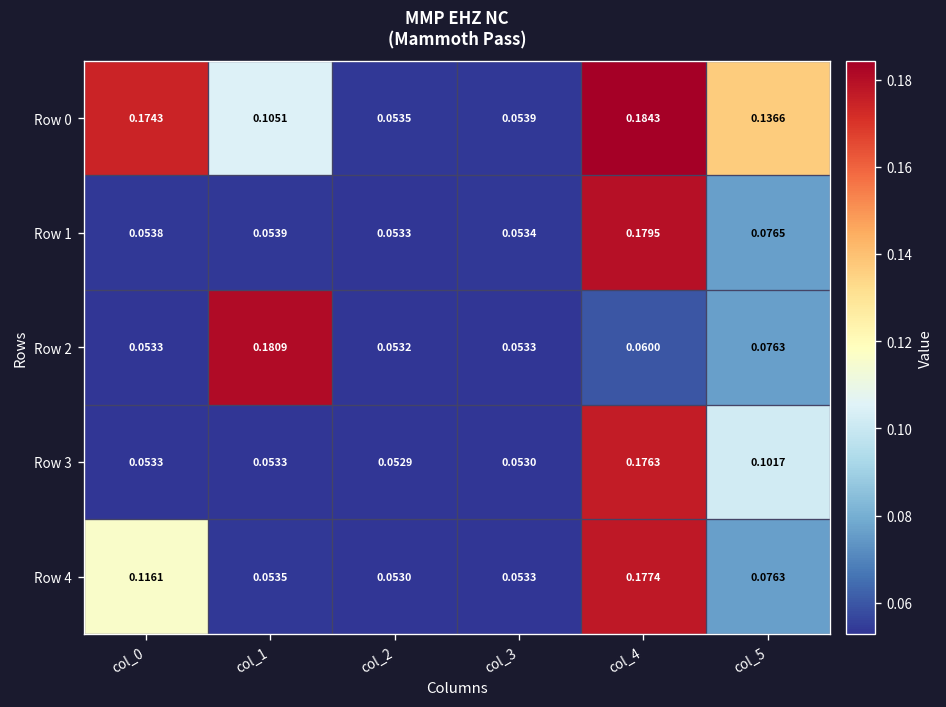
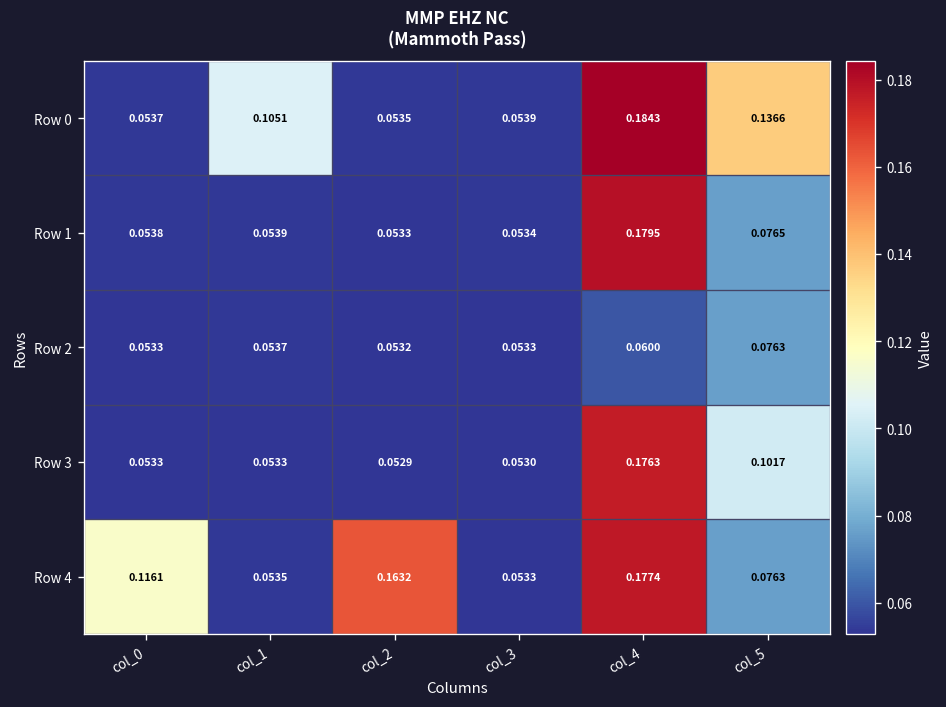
  {
    "Row 0": {
-     "col_0": 0.1743,
+     "col_0": 0.0537,
      "col_1": 0.1051,
      "col_2": 0.0535,
      "col_3": 0.0539,
      "col_4": 0.1843,
      "col_5": 0.1366
    },
    "Row 1": {
      "col_0": 0.0538,
      "col_1": 0.0539,
      "col_2": 0.0533,
      "col_3": 0.0534,
      "col_4": 0.1795,
      "col_5": 0.0765
    },
    "Row 2": {
      "col_0": 0.0533,
-     "col_1": 0.1809,
+     "col_1": 0.0537,
      "col_2": 0.0532,
      "col_3": 0.0533,
      "col_4": 0.0600,
      "col_5": 0.0763
    },
    "Row 3": {
      "col_0": 0.0533,
      "col_1": 0.0533,
      "col_2": 0.0529,
      "col_3": 0.0530,
      "col_4": 0.1763,
      "col_5": 0.1017
    },
    "Row 4": {
      "col_0": 0.1161,
      "col_1": 0.0535,
-     "col_2": 0.0530,
+     "col_2": 0.1632,
      "col_3": 0.0533,
      "col_4": 0.1774,
      "col_5": 0.0763
    }
  }
